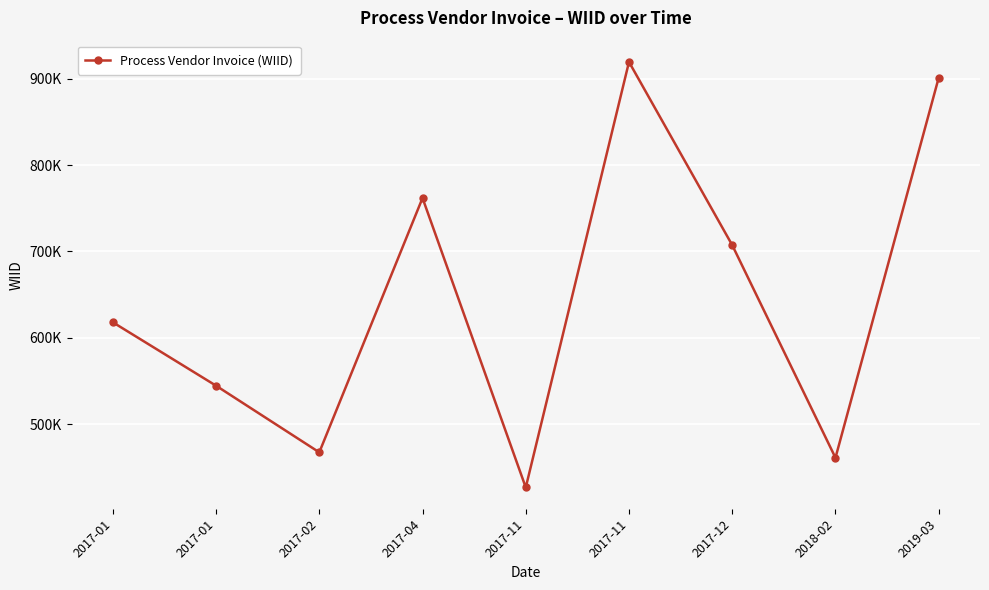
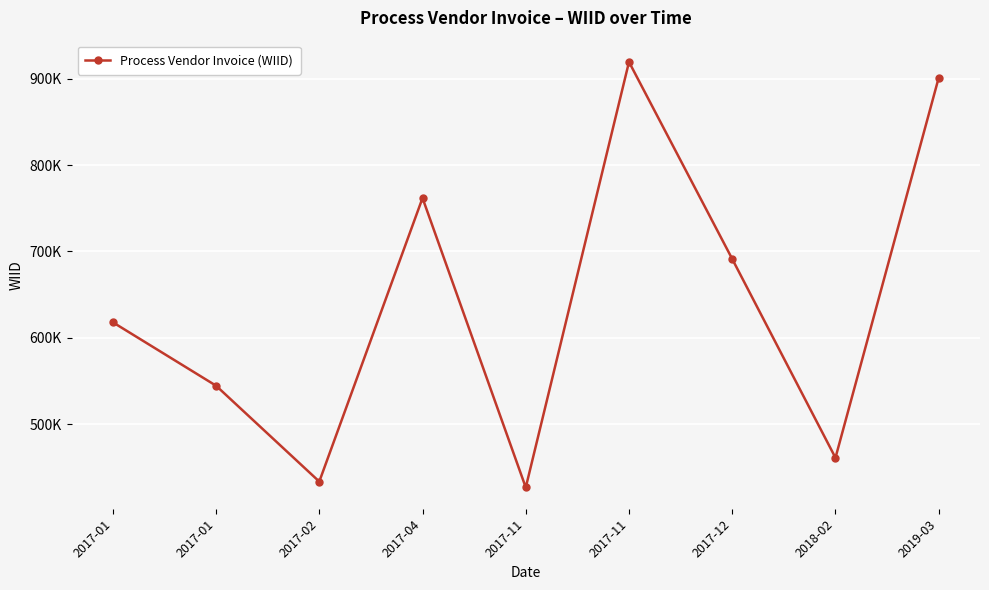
  {
-   "2017-02": 470000,
+   "2017-02": 430000,
    "2017-04": 760000,
-   "2017-12": 710000,
+   "2017-12": 690000,
    "2018-02": 460000,
    "2019-03": 900000
  }
